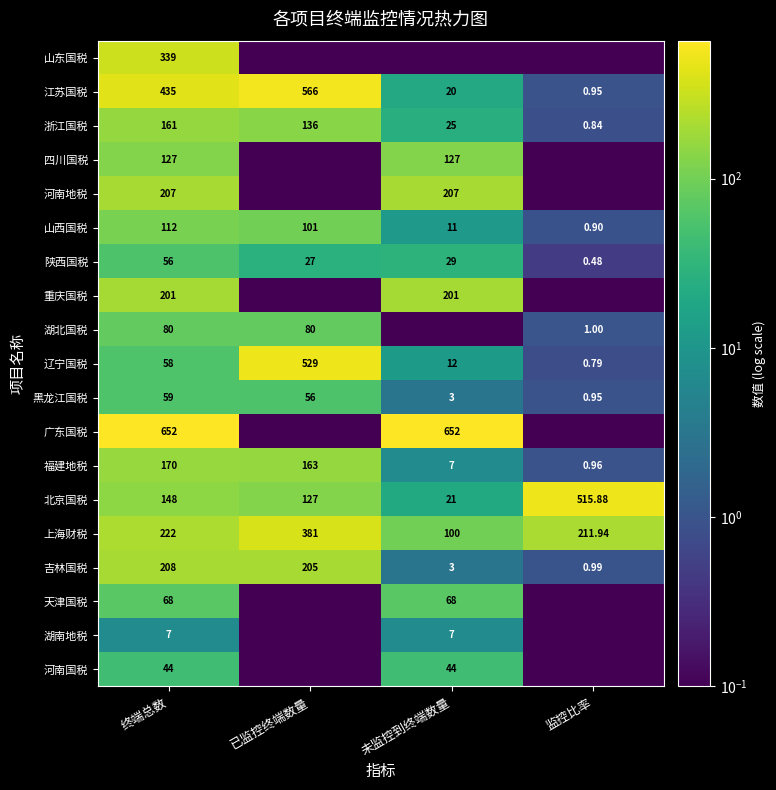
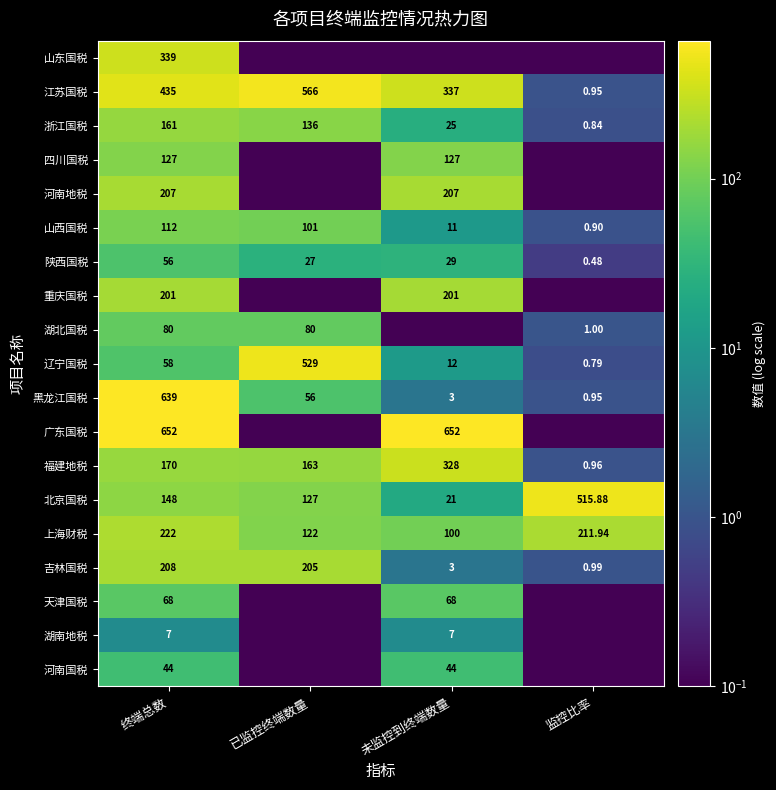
  {
    "山东国税": {
      "终端总数": 339
    },
    "江苏国税": {
      "终端总数": 435,
      "已监控终端数量": 566,
-     "未监控到终端数量": 20,
+     "未监控到终端数量": 337,
      "监控比率": 0.95
    },
    "浙江国税": {
      "终端总数": 161,
      "已监控终端数量": 136,
      "未监控到终端数量": 25,
      "监控比率": 0.84
    },
    "四川国税": {
      "终端总数": 127,
      "未监控到终端数量": 127
    },
    "河南地税": {
      "终端总数": 207,
      "未监控到终端数量": 207
    },
    "山西国税": {
      "终端总数": 112,
      "已监控终端数量": 101,
      "未监控到终端数量": 11,
      "监控比率": 0.90
    },
    "陕西国税": {
      "终端总数": 56,
      "已监控终端数量": 27,
      "未监控到终端数量": 29,
      "监控比率": 0.48
    },
    "重庆国税": {
      "终端总数": 201,
      "未监控到终端数量": 201
    },
    "湖北国税": {
      "终端总数": 80,
      "已监控终端数量": 80,
      "监控比率": 1.00
    },
    "辽宁国税": {
      "终端总数": 58,
      "已监控终端数量": 529,
      "未监控到终端数量": 12,
      "监控比率": 0.79
    },
    "黑龙江国税": {
-     "终端总数": 59,
+     "终端总数": 639,
      "已监控终端数量": 56,
      "未监控到终端数量": 3,
      "监控比率": 0.95
    },
    "广东国税": {
      "终端总数": 652,
      "未监控到终端数量": 652
    },
    "福建地税": {
      "终端总数": 170,
      "已监控终端数量": 163,
-     "未监控到终端数量": 7,
+     "未监控到终端数量": 328,
      "监控比率": 0.96
    },
    "北京国税": {
      "终端总数": 148,
      "已监控终端数量": 127,
      "未监控到终端数量": 21,
      "监控比率": 515.88
    },
    "上海财税": {
      "终端总数": 222,
-     "已监控终端数量": 381,
+     "已监控终端数量": 122,
      "未监控到终端数量": 100,
      "监控比率": 211.94
    },
    "吉林国税": {
      "终端总数": 208,
      "已监控终端数量": 205,
      "未监控到终端数量": 3,
      "监控比率": 0.99
    },
    "天津国税": {
      "终端总数": 68,
      "未监控到终端数量": 68
    },
    "湖南地税": {
      "终端总数": 7,
      "未监控到终端数量": 7
    },
    "河南国税": {
      "终端总数": 44,
      "未监控到终端数量": 44
    }
  }
